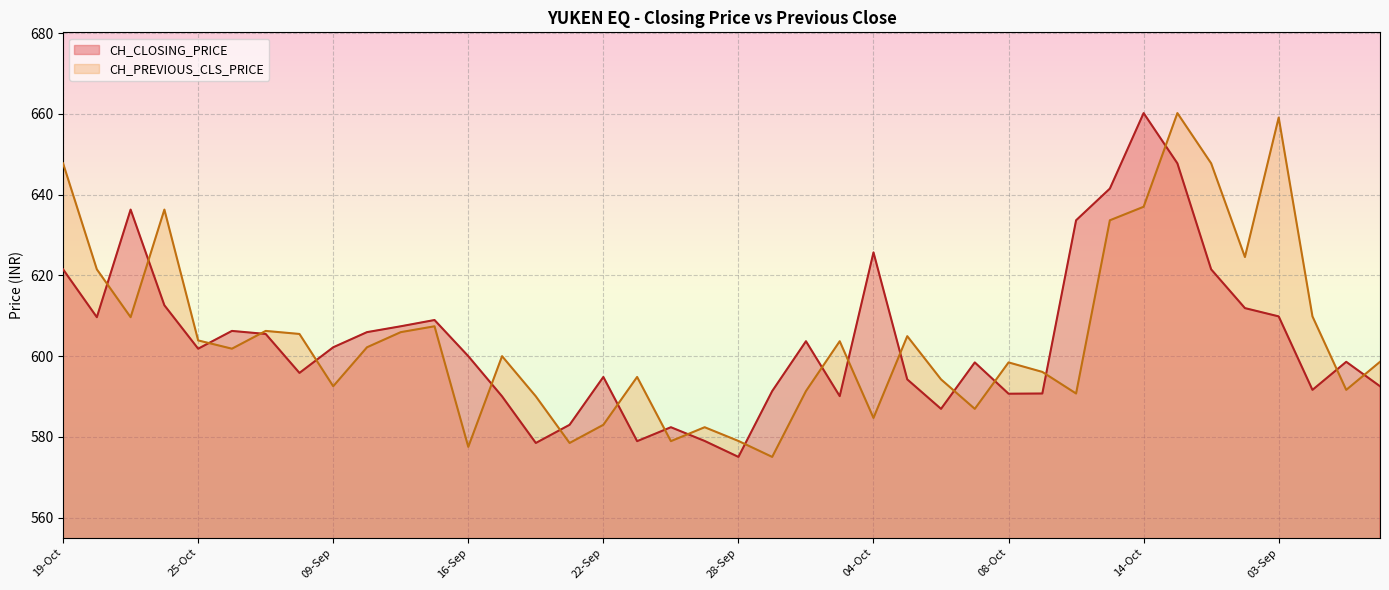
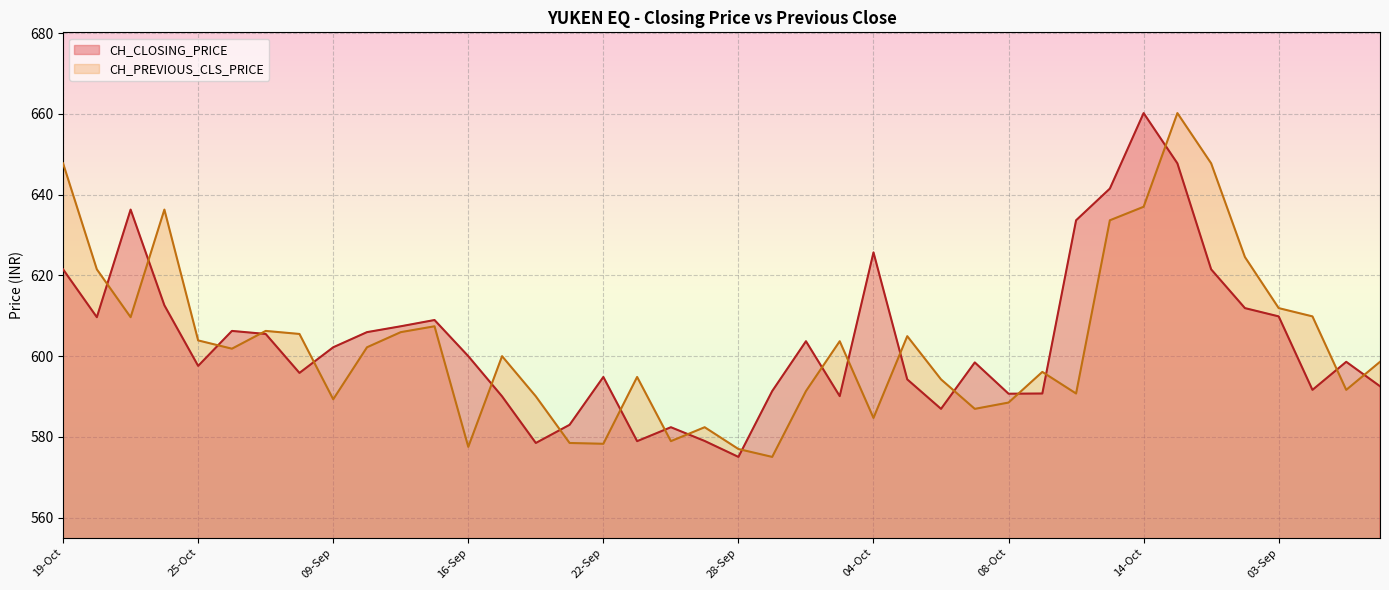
  {
    "CH_CLOSING_PRICE": {
      "19-Oct": 622,
-     "25-Oct": 602,
+     "25-Oct": 598,
      "09-Sep": 602,
      "16-Sep": 600,
      "22-Sep": 595,
      "28-Sep": 575,
      "04-Oct": 626,
      "08-Oct": 591,
      "14-Oct": 660,
      "03-Sep": 610
    },
    "CH_PREVIOUS_CLS_PRICE": {
      "19-Oct": 648,
      "25-Oct": 604,
-     "09-Sep": 593,
+     "09-Sep": 589,
      "16-Sep": 578,
-     "22-Sep": 583,
-     "28-Sep": 579,
+     "22-Sep": 578,
+     "28-Sep": 577,
      "04-Oct": 585,
-     "08-Oct": 598,
+     "08-Oct": 589,
      "14-Oct": 637,
-     "03-Sep": 659
+     "03-Sep": 612
    }
  }
